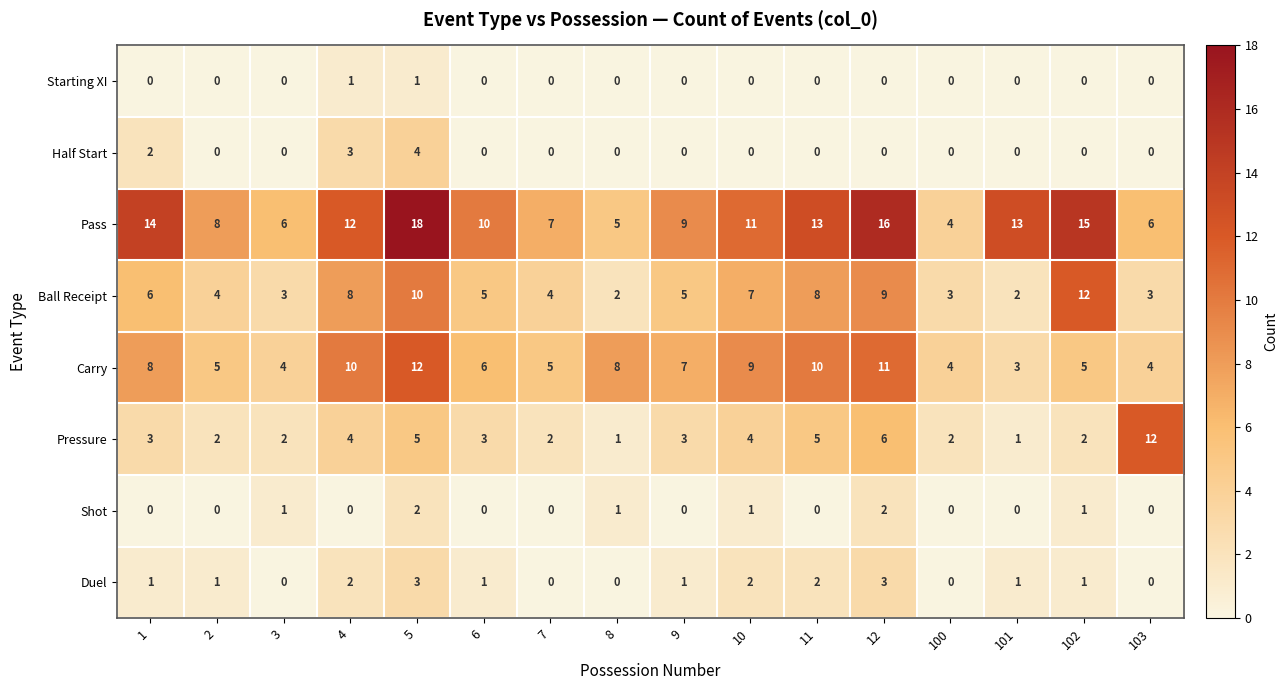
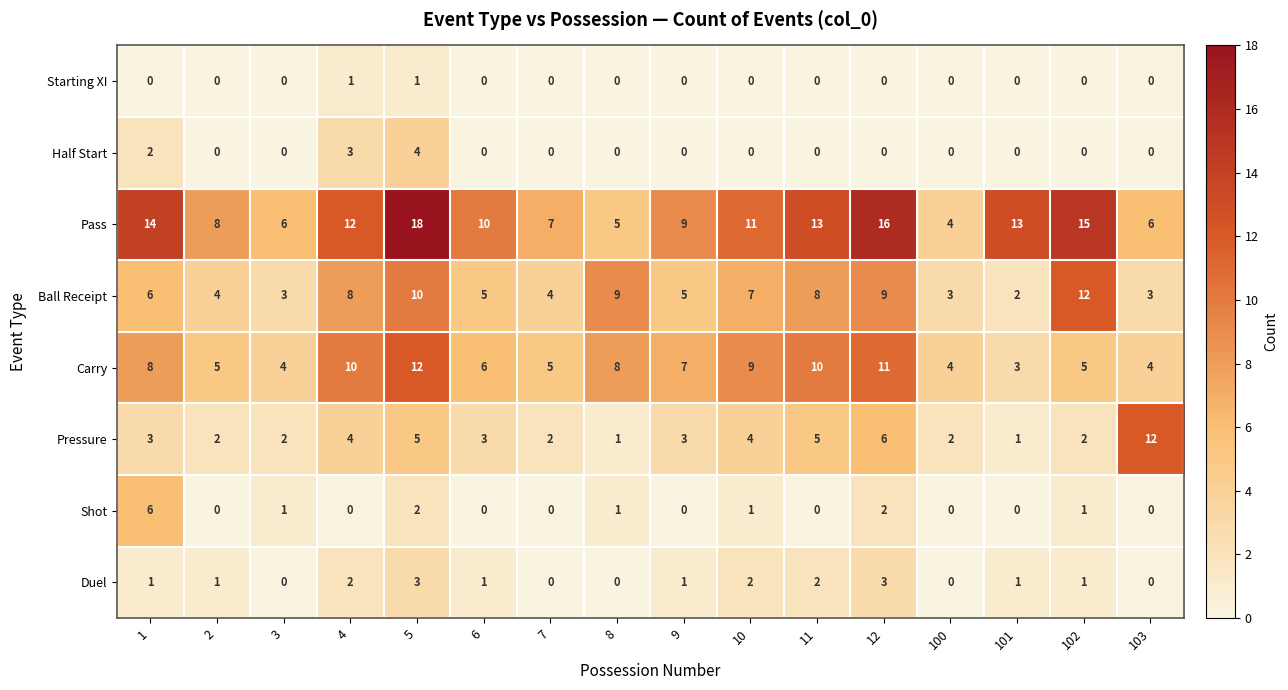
  {
    "Starting XI": {
      "1": 0,
      "2": 0,
      "3": 0,
      "4": 1,
      "5": 1,
      "6": 0,
      "7": 0,
      "8": 0,
      "9": 0,
      "10": 0,
      "11": 0,
      "12": 0,
      "100": 0,
      "101": 0,
      "102": 0,
      "103": 0
    },
    "Half Start": {
      "1": 2,
      "2": 0,
      "3": 0,
      "4": 3,
      "5": 4,
      "6": 0,
      "7": 0,
      "8": 0,
      "9": 0,
      "10": 0,
      "11": 0,
      "12": 0,
      "100": 0,
      "101": 0,
      "102": 0,
      "103": 0
    },
    "Pass": {
      "1": 14,
      "2": 8,
      "3": 6,
      "4": 12,
      "5": 18,
      "6": 10,
      "7": 7,
      "8": 5,
      "9": 9,
      "10": 11,
      "11": 13,
      "12": 16,
      "100": 4,
      "101": 13,
      "102": 15,
      "103": 6
    },
    "Ball Receipt": {
      "1": 6,
      "2": 4,
      "3": 3,
      "4": 8,
      "5": 10,
      "6": 5,
      "7": 4,
-     "8": 2,
+     "8": 9,
      "9": 5,
      "10": 7,
      "11": 8,
      "12": 9,
      "100": 3,
      "101": 2,
      "102": 12,
      "103": 3
    },
    "Carry": {
      "1": 8,
      "2": 5,
      "3": 4,
      "4": 10,
      "5": 12,
      "6": 6,
      "7": 5,
      "8": 8,
      "9": 7,
      "10": 9,
      "11": 10,
      "12": 11,
      "100": 4,
      "101": 3,
      "102": 5,
      "103": 4
    },
    "Pressure": {
      "1": 3,
      "2": 2,
      "3": 2,
      "4": 4,
      "5": 5,
      "6": 3,
      "7": 2,
      "8": 1,
      "9": 3,
      "10": 4,
      "11": 5,
      "12": 6,
      "100": 2,
      "101": 1,
      "102": 2,
      "103": 12
    },
    "Shot": {
-     "1": 0,
+     "1": 6,
      "2": 0,
      "3": 1,
      "4": 0,
      "5": 2,
      "6": 0,
      "7": 0,
      "8": 1,
      "9": 0,
      "10": 1,
      "11": 0,
      "12": 2,
      "100": 0,
      "101": 0,
      "102": 1,
      "103": 0
    },
    "Duel": {
      "1": 1,
      "2": 1,
      "3": 0,
      "4": 2,
      "5": 3,
      "6": 1,
      "7": 0,
      "8": 0,
      "9": 1,
      "10": 2,
      "11": 2,
      "12": 3,
      "100": 0,
      "101": 1,
      "102": 1,
      "103": 0
    }
  }
